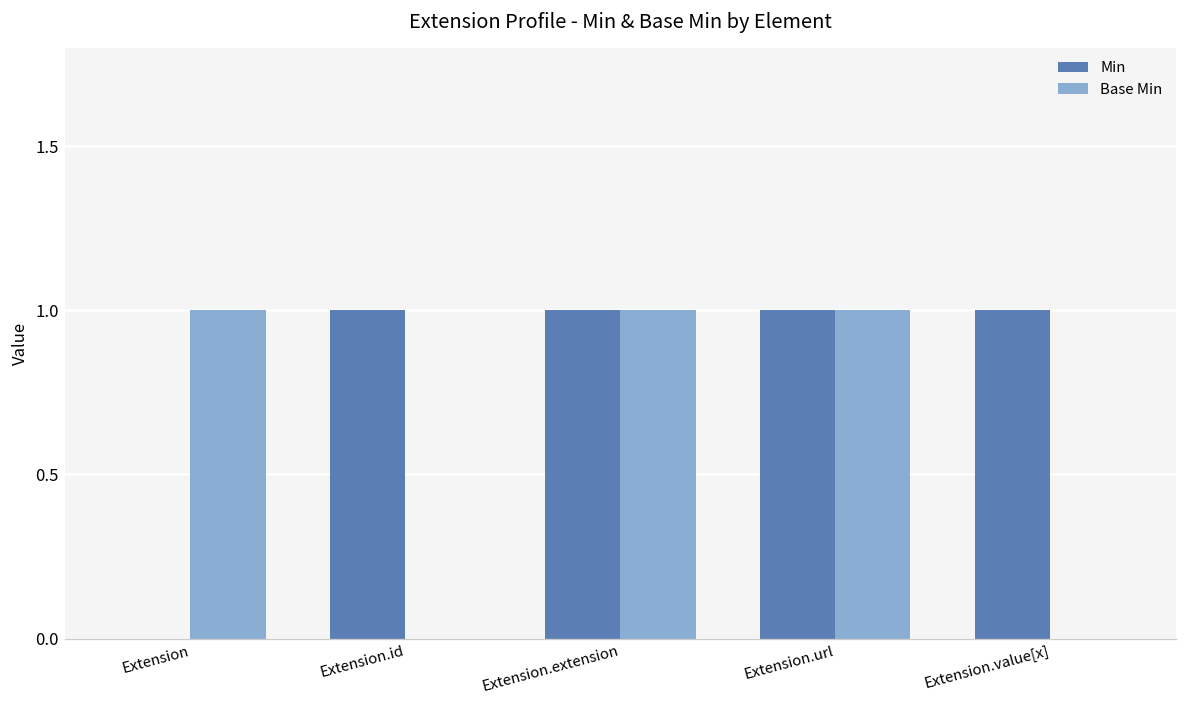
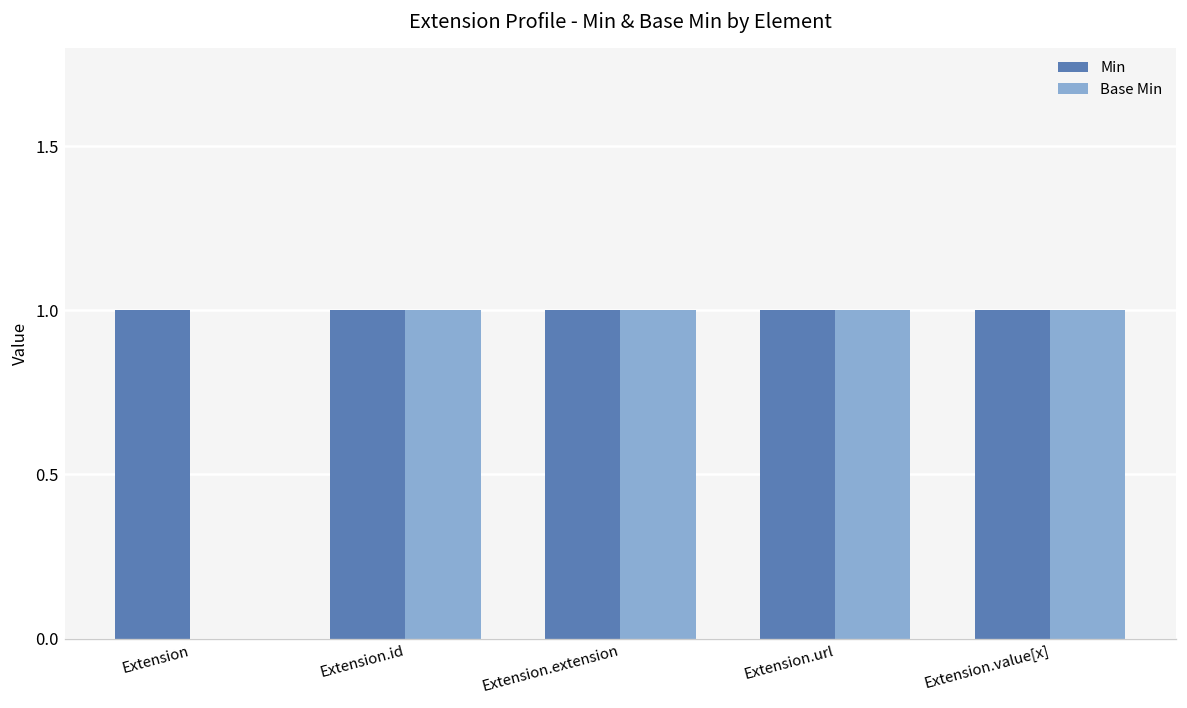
  {
    "Min": {
-     "Extension": 0,
+     "Extension": 1,
      "Extension.id": 1,
      "Extension.extension": 1,
      "Extension.url": 1,
      "Extension.value[x]": 1
    },
    "Base Min": {
-     "Extension": 1,
-     "Extension.id": 0,
+     "Extension": 0,
+     "Extension.id": 1,
      "Extension.extension": 1,
      "Extension.url": 1,
-     "Extension.value[x]": 0
+     "Extension.value[x]": 1
    }
  }
